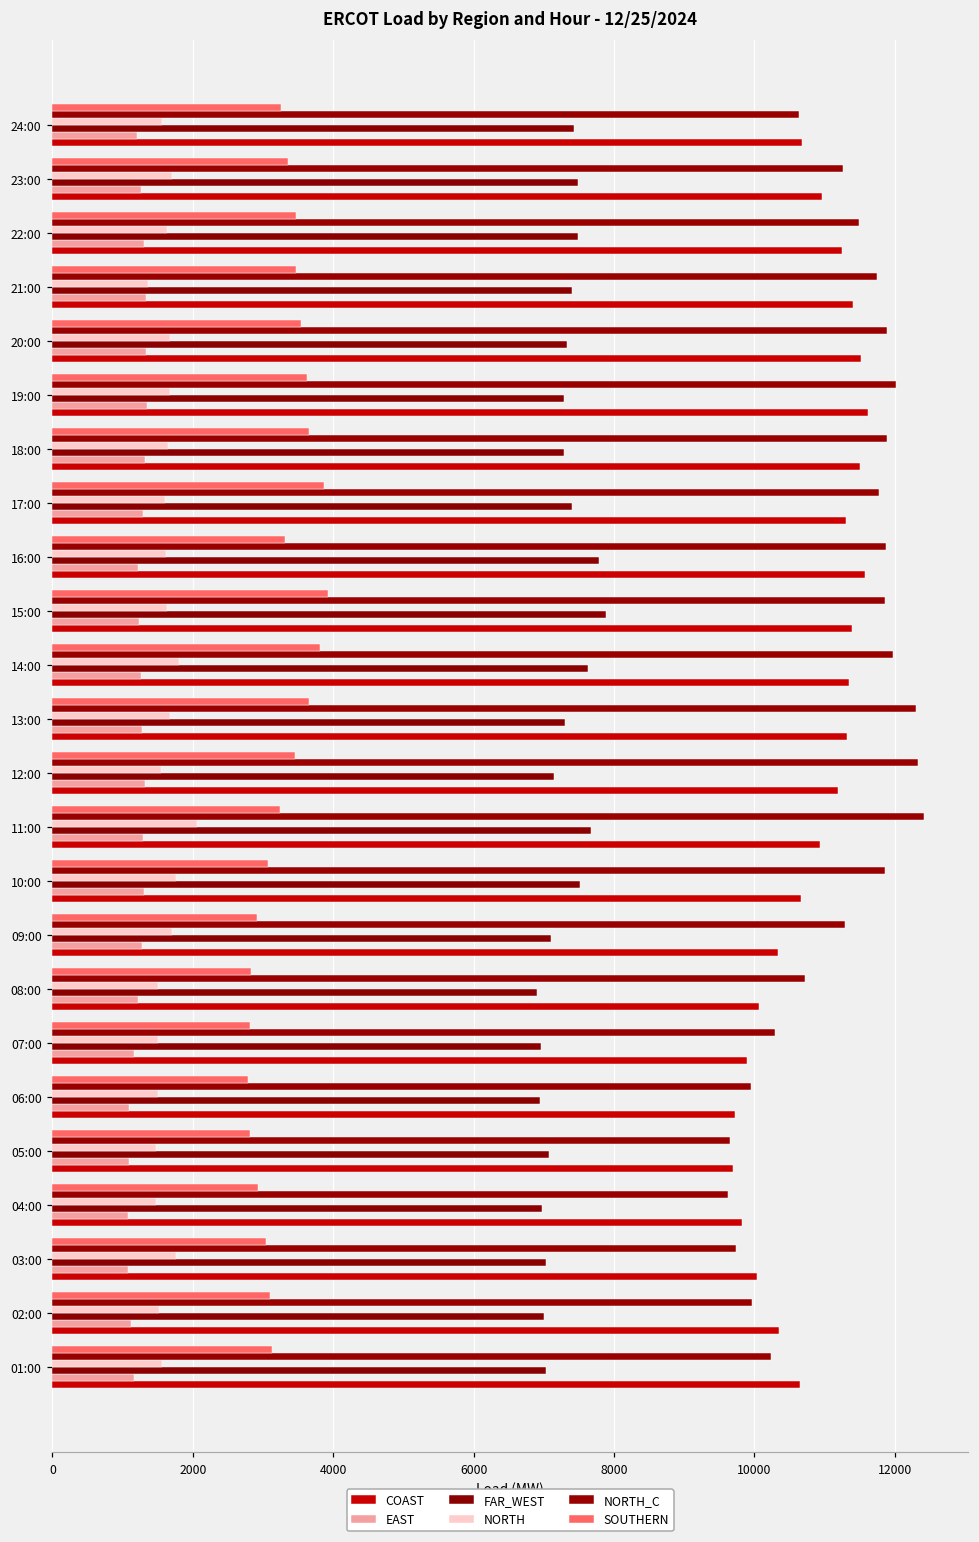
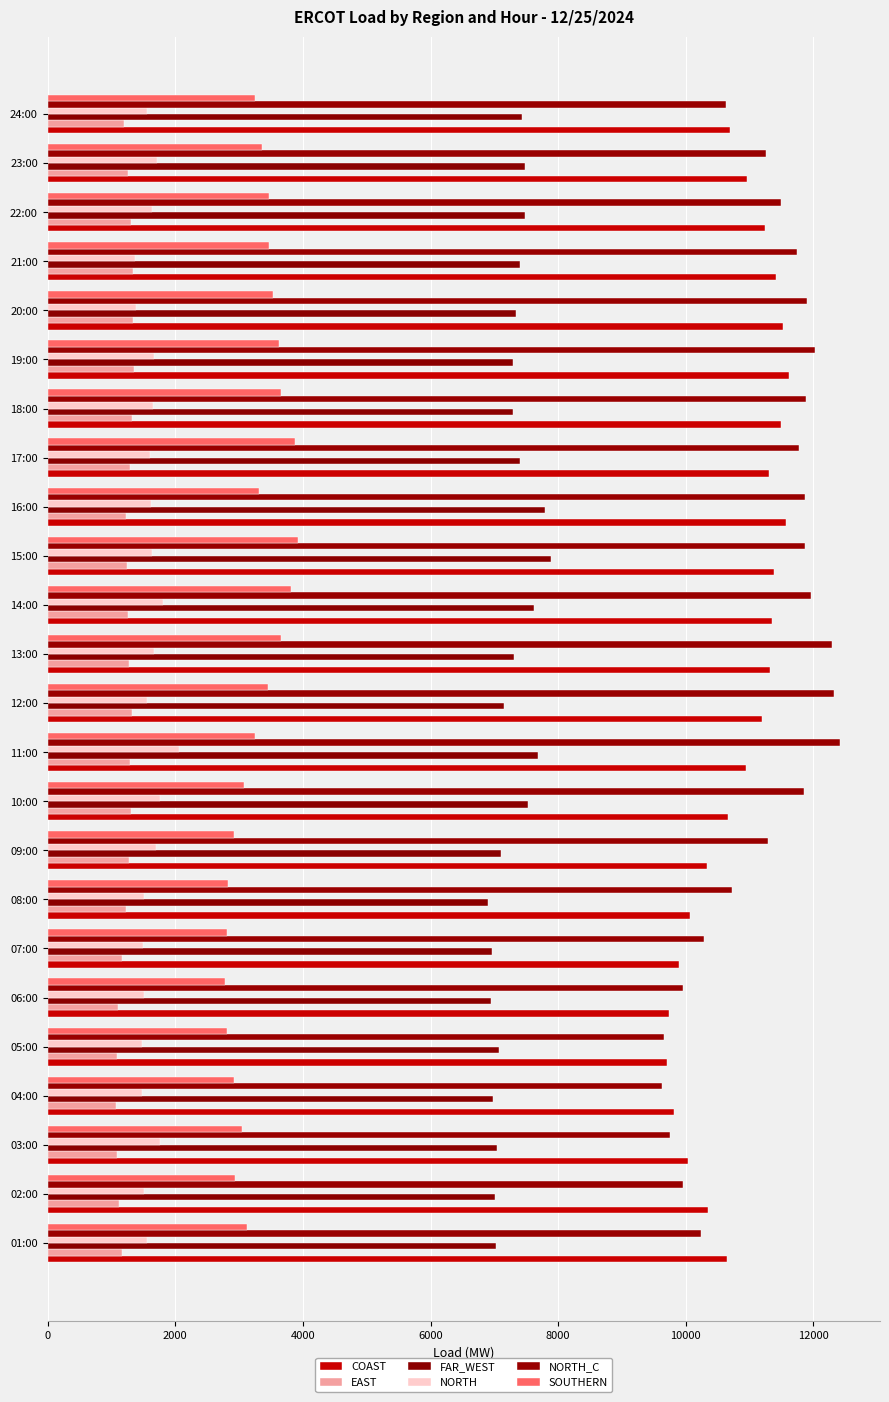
  {
    "EAST": {
      "24:00": 1200,
      "23:00": 1300,
      "22:00": 1300,
      "21:00": 1300,
      "20:00": 1300,
      "19:00": 1300,
      "18:00": 1300,
      "17:00": 1300,
      "16:00": 1200,
      "15:00": 1200,
      "14:00": 1300,
      "13:00": 1300,
      "12:00": 1300,
      "11:00": 1300,
      "10:00": 1300,
      "09:00": 1300,
      "08:00": 1200,
      "07:00": 1200,
      "06:00": 1100,
      "05:00": 1100,
      "04:00": 1100,
      "03:00": 1100,
      "02:00": 1100,
      "01:00": 1200
    },
    "NORTH": {
      "24:00": 1600,
      "23:00": 1700,
      "22:00": 1600,
      "21:00": 1400,
-     "20:00": 1700,
+     "20:00": 1400,
      "19:00": 1700,
      "18:00": 1600,
      "17:00": 1600,
      "16:00": 1600,
      "15:00": 1600,
      "14:00": 1800,
      "13:00": 1700,
      "12:00": 1600,
      "11:00": 2100,
      "10:00": 1800,
      "09:00": 1700,
      "08:00": 1500,
      "07:00": 1500,
      "06:00": 1500,
      "05:00": 1500,
      "04:00": 1500,
      "03:00": 1800,
      "02:00": 1500,
      "01:00": 1600
    },
    "SOUTHERN": {
      "24:00": 3300,
      "23:00": 3400,
      "22:00": 3500,
      "21:00": 3500,
      "20:00": 3500,
      "19:00": 3600,
      "18:00": 3700,
      "17:00": 3900,
      "16:00": 3300,
      "15:00": 3900,
      "14:00": 3800,
      "13:00": 3700,
      "12:00": 3500,
      "11:00": 3200,
      "10:00": 3100,
      "09:00": 2900,
      "08:00": 2800,
      "07:00": 2800,
      "06:00": 2800,
      "05:00": 2800,
      "04:00": 2900,
      "03:00": 3000,
-     "02:00": 3100,
+     "02:00": 2900,
      "01:00": 3100
    }
  }
